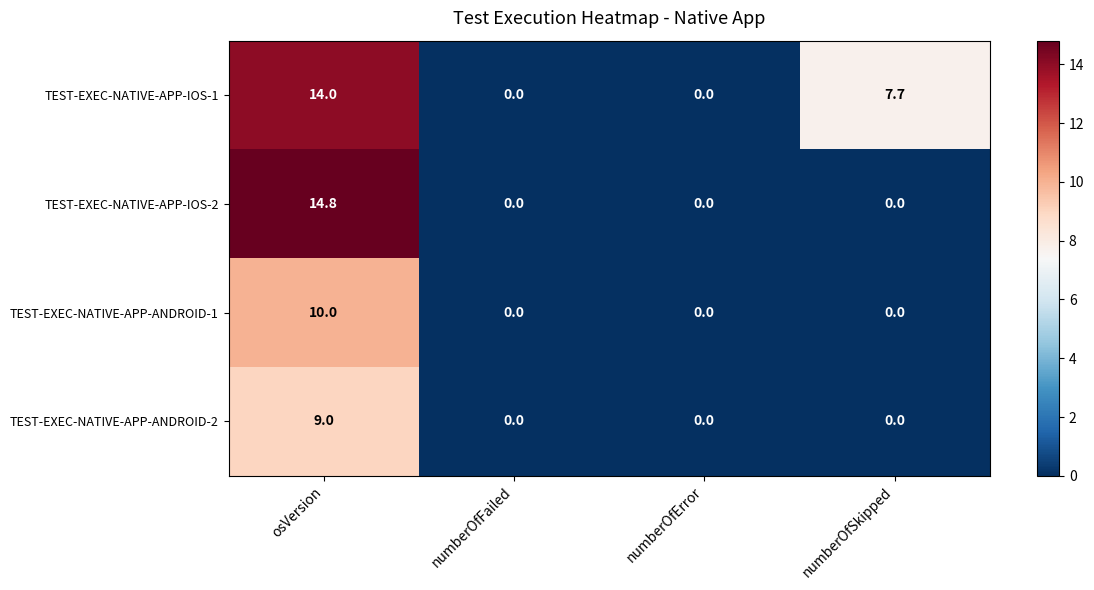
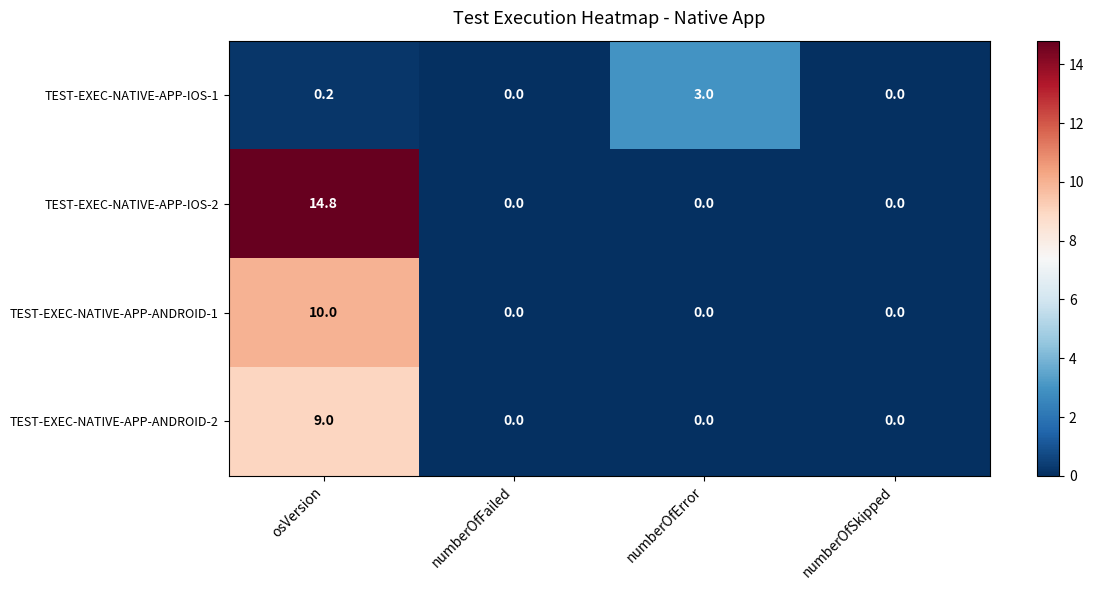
  {
    "TEST-EXEC-NATIVE-APP-IOS-1": {
-     "osVersion": 14.0,
+     "osVersion": 0.2,
      "numberOfFailed": 0.0,
-     "numberOfError": 0.0,
-     "numberOfSkipped": 7.7
+     "numberOfError": 3.0,
+     "numberOfSkipped": 0.0
    },
    "TEST-EXEC-NATIVE-APP-IOS-2": {
      "osVersion": 14.8,
      "numberOfFailed": 0.0,
      "numberOfError": 0.0,
      "numberOfSkipped": 0.0
    },
    "TEST-EXEC-NATIVE-APP-ANDROID-1": {
      "osVersion": 10.0,
      "numberOfFailed": 0.0,
      "numberOfError": 0.0,
      "numberOfSkipped": 0.0
    },
    "TEST-EXEC-NATIVE-APP-ANDROID-2": {
      "osVersion": 9.0,
      "numberOfFailed": 0.0,
      "numberOfError": 0.0,
      "numberOfSkipped": 0.0
    }
  }
